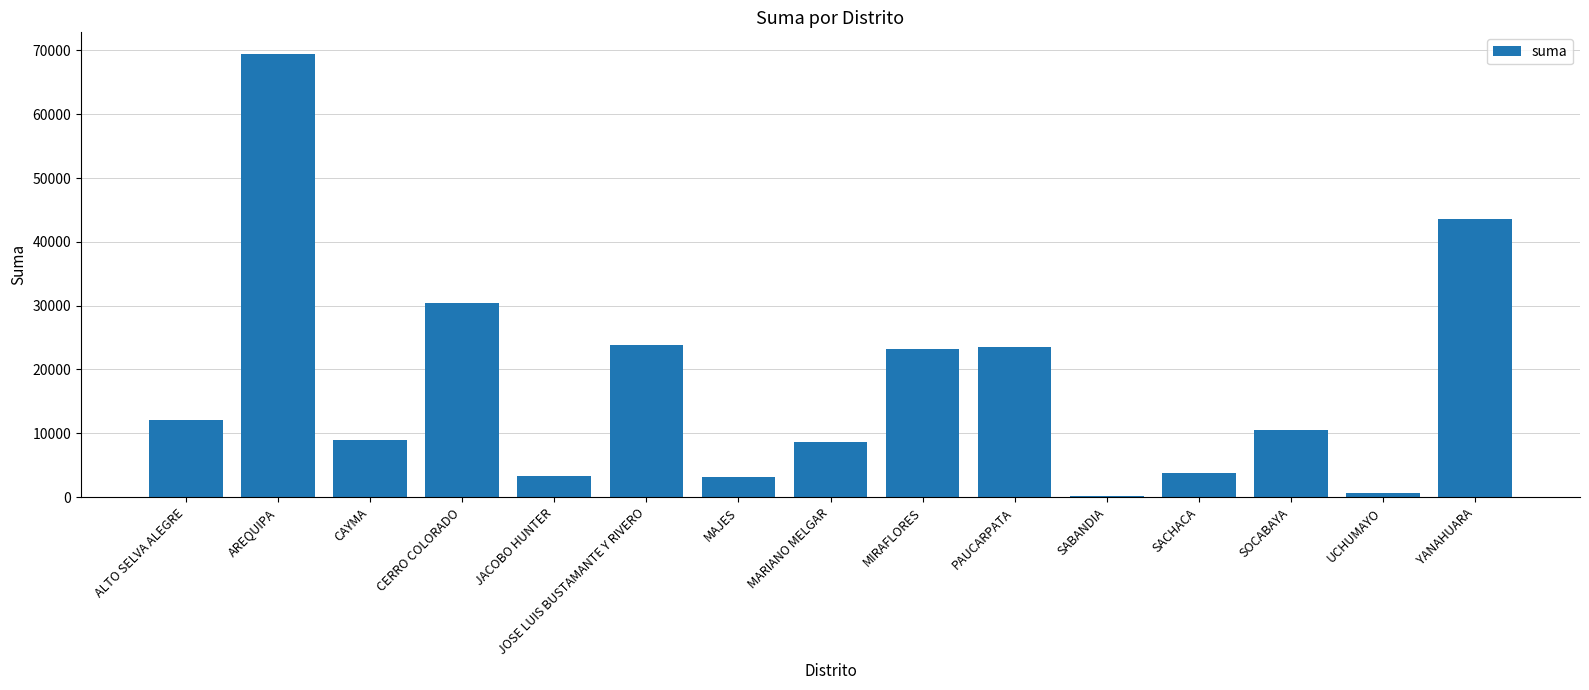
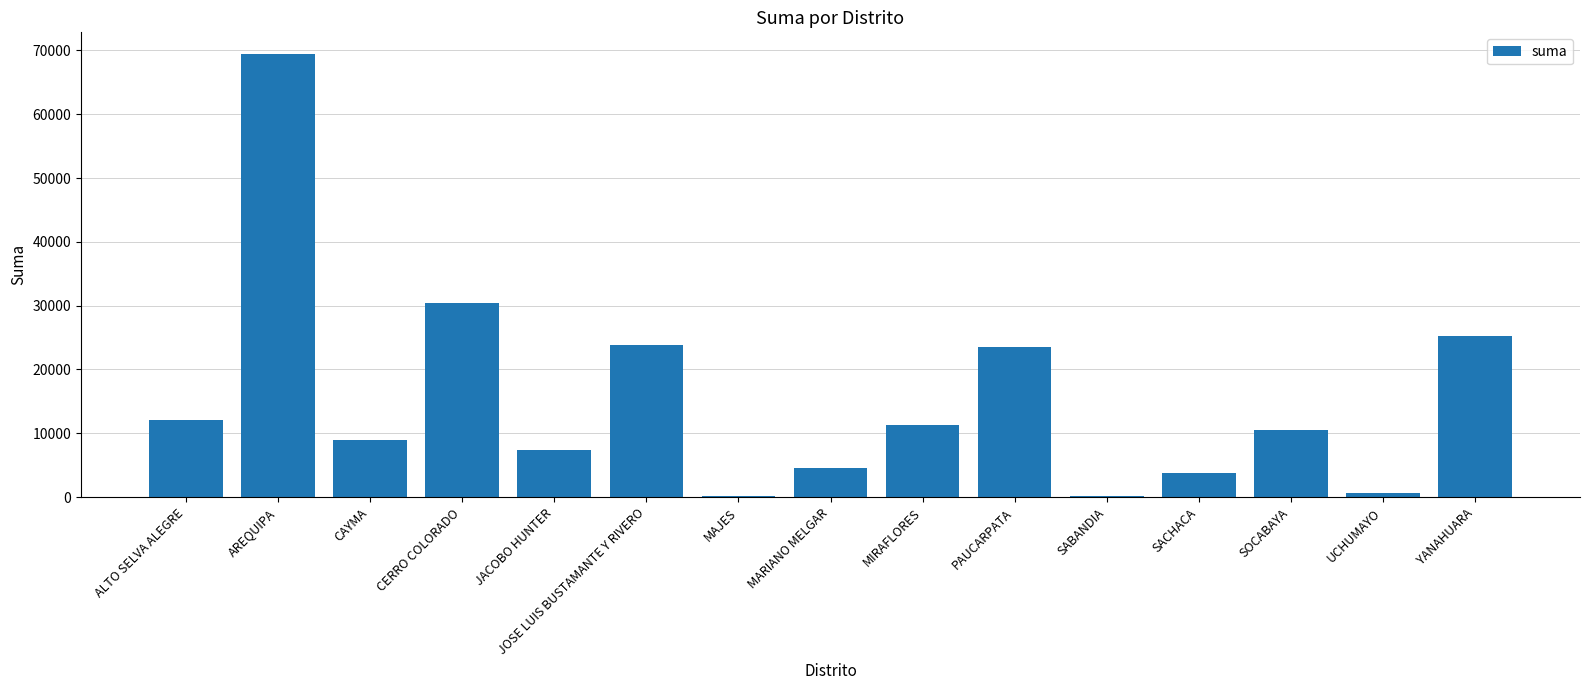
  {
    "ALTO SELVA ALEGRE": 12000,
    "AREQUIPA": 69000,
    "CAYMA": 9000,
    "CERRO COLORADO": 30000,
-   "JACOBO HUNTER": 3000,
+   "JACOBO HUNTER": 7000,
    "JOSE LUIS BUSTAMANTE Y RIVERO": 24000,
-   "MAJES": 3000,
-   "MARIANO MELGAR": 9000,
-   "MIRAFLORES": 23000,
+   "MAJES": 0,
+   "MARIANO MELGAR": 5000,
+   "MIRAFLORES": 11000,
    "PAUCARPATA": 24000,
    "SACHACA": 4000,
    "SOCABAYA": 11000,
    "UCHUMAYO": 1000,
-   "YANAHUARA": 44000
+   "YANAHUARA": 25000
  }
